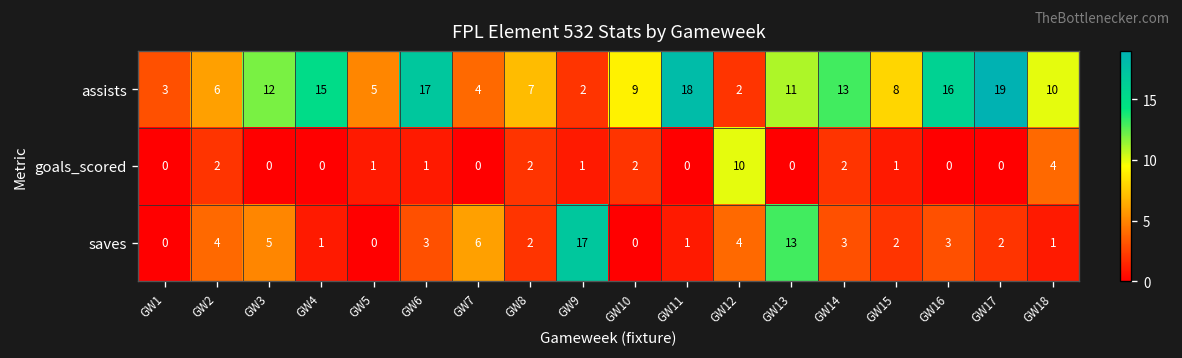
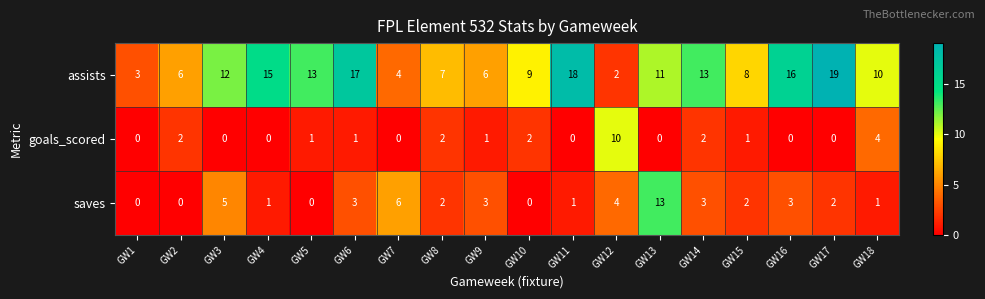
  {
    "assists": {
      "GW1": 3,
      "GW2": 6,
      "GW3": 12,
      "GW4": 15,
-     "GW5": 5,
+     "GW5": 13,
      "GW6": 17,
      "GW7": 4,
      "GW8": 7,
-     "GW9": 2,
+     "GW9": 6,
      "GW10": 9,
      "GW11": 18,
      "GW12": 2,
      "GW13": 11,
      "GW14": 13,
      "GW15": 8,
      "GW16": 16,
      "GW17": 19,
      "GW18": 10
    },
    "goals_scored": {
      "GW1": 0,
      "GW2": 2,
      "GW3": 0,
      "GW4": 0,
      "GW5": 1,
      "GW6": 1,
      "GW7": 0,
      "GW8": 2,
      "GW9": 1,
      "GW10": 2,
      "GW11": 0,
      "GW12": 10,
      "GW13": 0,
      "GW14": 2,
      "GW15": 1,
      "GW16": 0,
      "GW17": 0,
      "GW18": 4
    },
    "saves": {
      "GW1": 0,
-     "GW2": 4,
+     "GW2": 0,
      "GW3": 5,
      "GW4": 1,
      "GW5": 0,
      "GW6": 3,
      "GW7": 6,
      "GW8": 2,
-     "GW9": 17,
+     "GW9": 3,
      "GW10": 0,
      "GW11": 1,
      "GW12": 4,
      "GW13": 13,
      "GW14": 3,
      "GW15": 2,
      "GW16": 3,
      "GW17": 2,
      "GW18": 1
    }
  }
